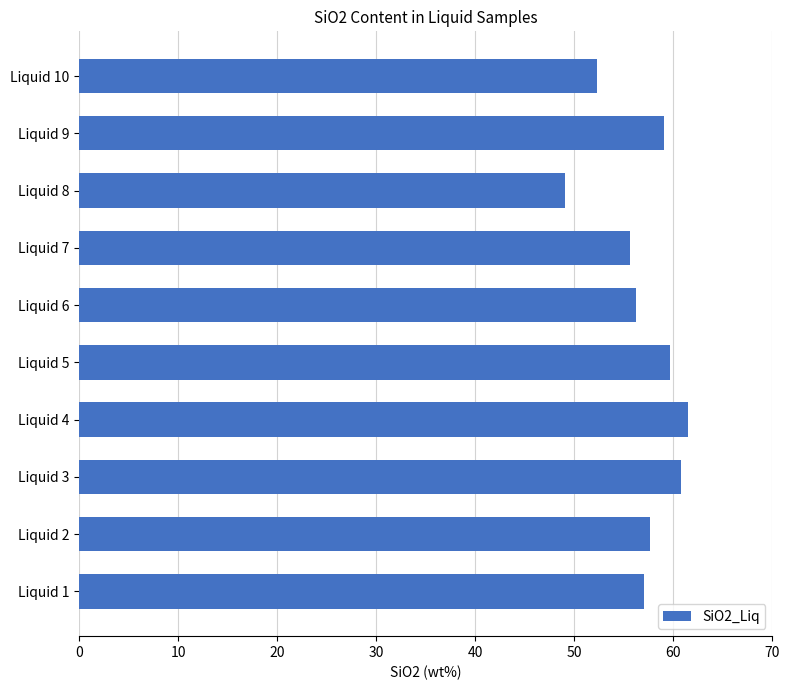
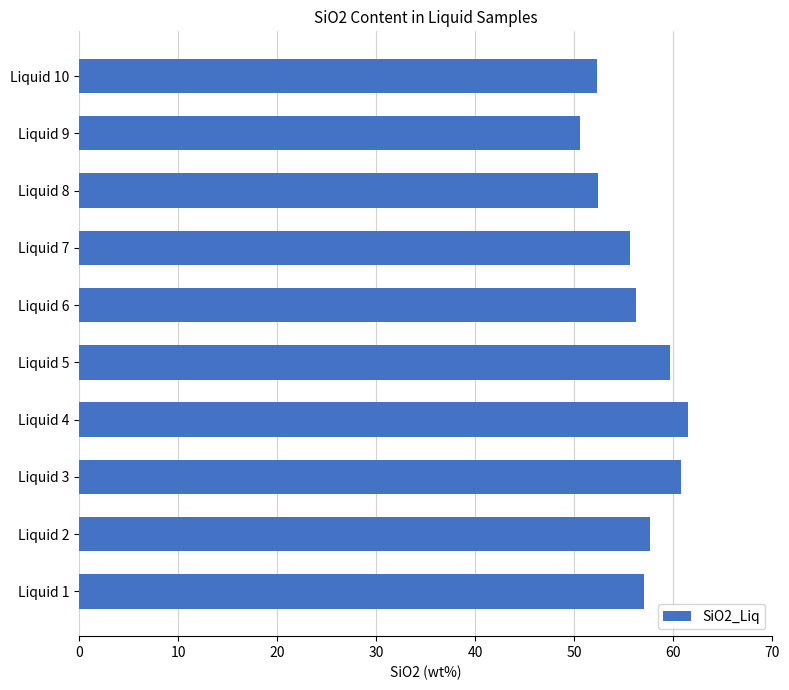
  {
    "Liquid 10": 52,
-   "Liquid 9": 59,
-   "Liquid 8": 49,
+   "Liquid 9": 51,
+   "Liquid 8": 52,
    "Liquid 7": 56,
    "Liquid 6": 56,
    "Liquid 5": 60,
    "Liquid 4": 62,
    "Liquid 3": 61,
    "Liquid 2": 58,
    "Liquid 1": 57
  }
